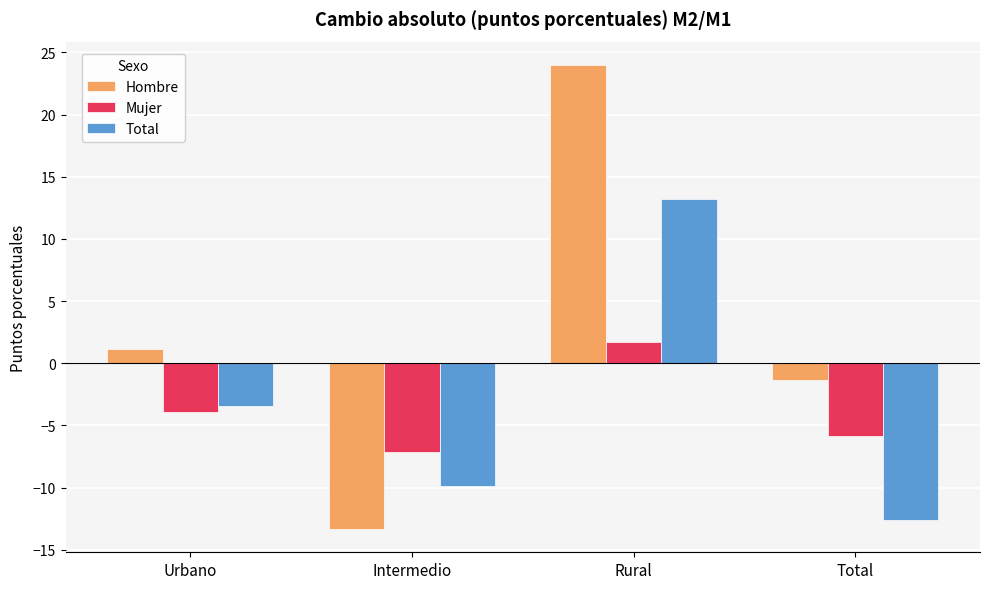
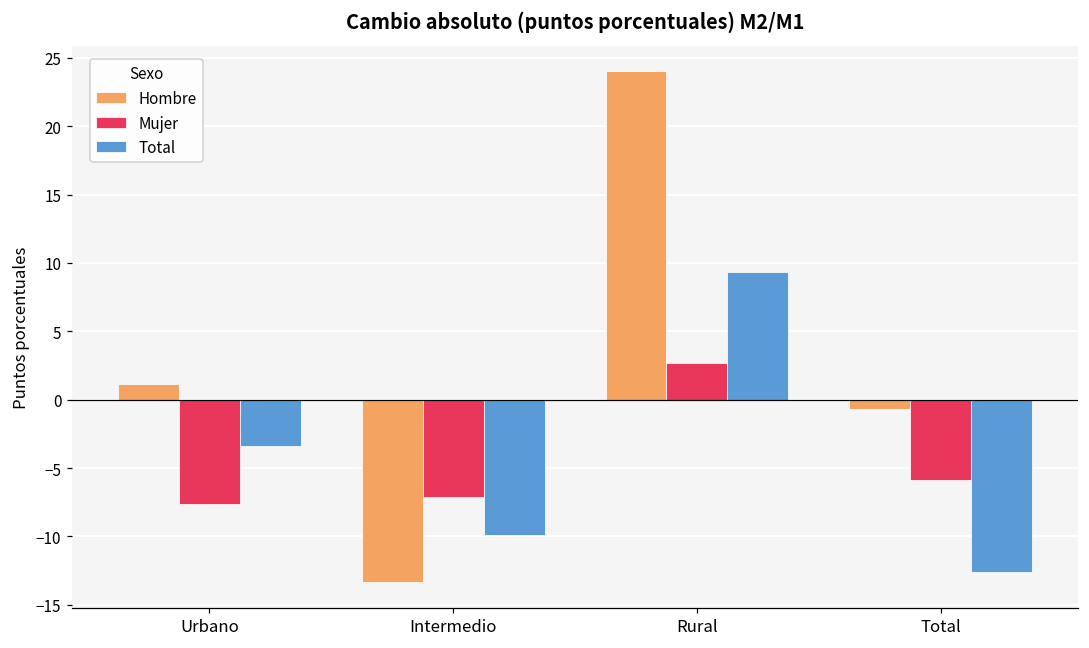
  {
    "Hombre": {
      "Urbano": 1.1,
      "Intermedio": -13.3,
      "Rural": 24.0,
-     "Total": -1.4
+     "Total": -0.7
    },
    "Mujer": {
-     "Urbano": -3.9,
+     "Urbano": -7.6,
      "Intermedio": -7.1,
-     "Rural": 1.7,
+     "Rural": 2.7,
      "Total": -5.9
    },
    "Total": {
      "Urbano": -3.4,
      "Intermedio": -9.9,
-     "Rural": 13.2,
+     "Rural": 9.3,
      "Total": -12.6
    }
  }
